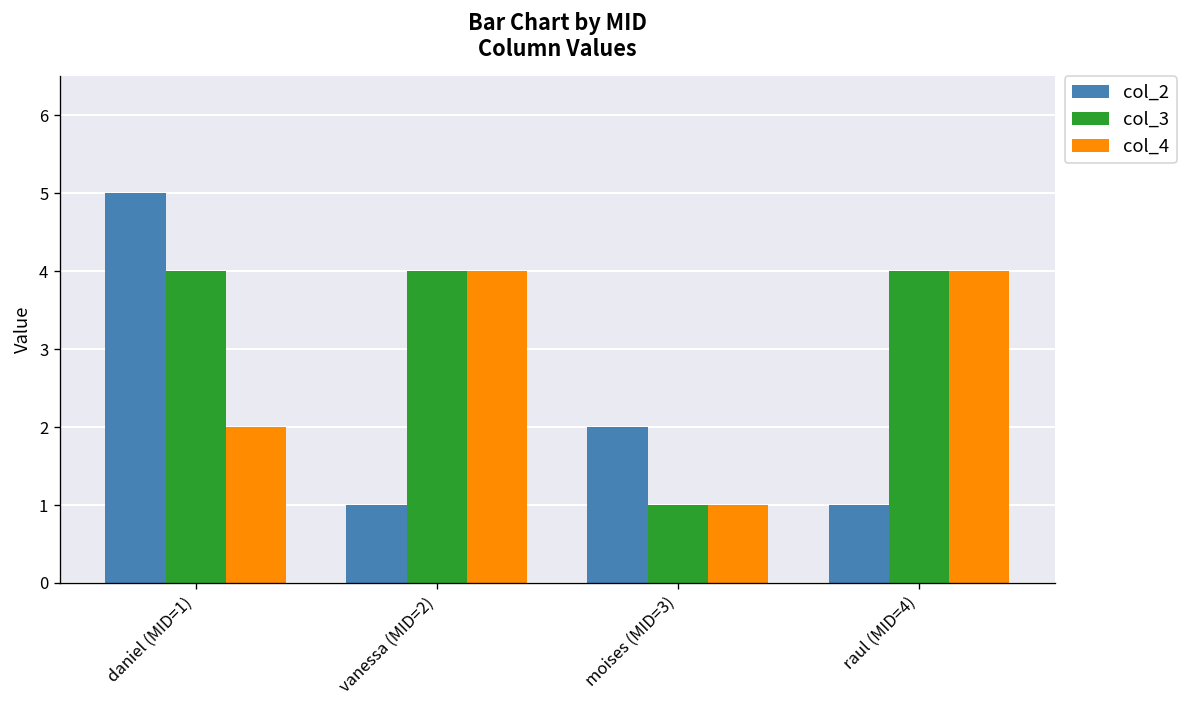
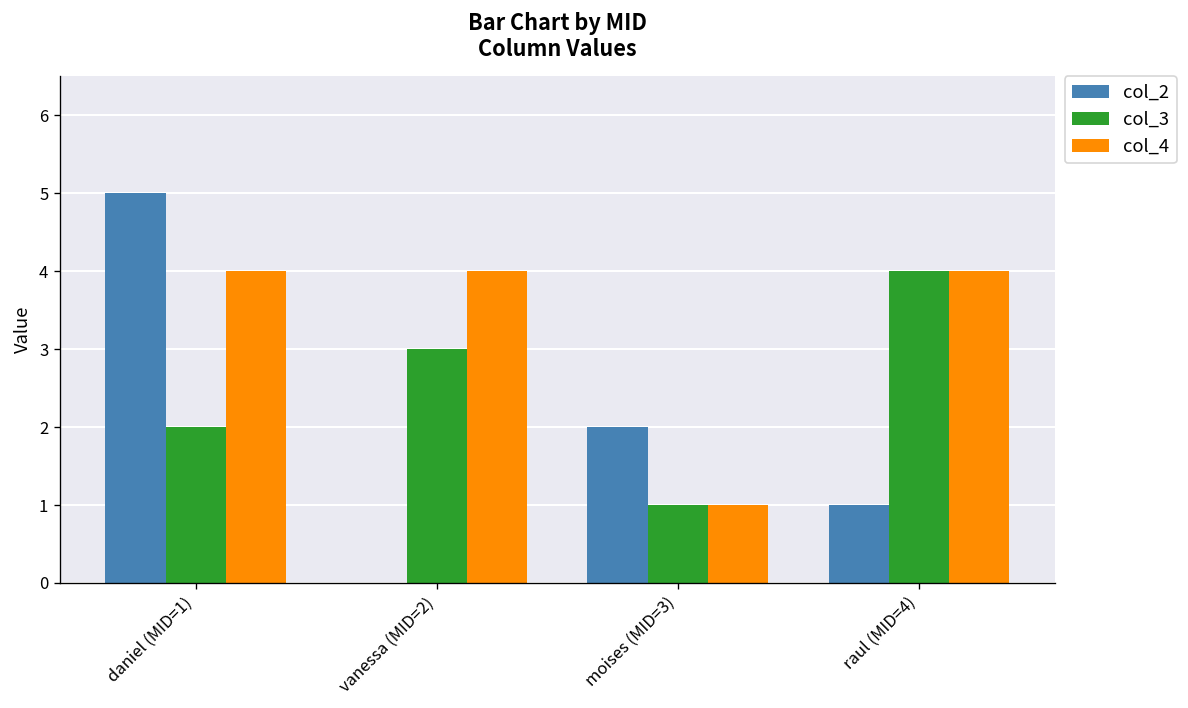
  {
    "col_2": {
      "daniel (MID=1)": 5,
-     "vanessa (MID=2)": 1,
+     "vanessa (MID=2)": 0,
      "moises (MID=3)": 2,
      "raul (MID=4)": 1
    },
    "col_3": {
-     "daniel (MID=1)": 4,
-     "vanessa (MID=2)": 4,
+     "daniel (MID=1)": 2,
+     "vanessa (MID=2)": 3,
      "moises (MID=3)": 1,
      "raul (MID=4)": 4
    },
    "col_4": {
-     "daniel (MID=1)": 2,
+     "daniel (MID=1)": 4,
      "vanessa (MID=2)": 4,
      "moises (MID=3)": 1,
      "raul (MID=4)": 4
    }
  }
